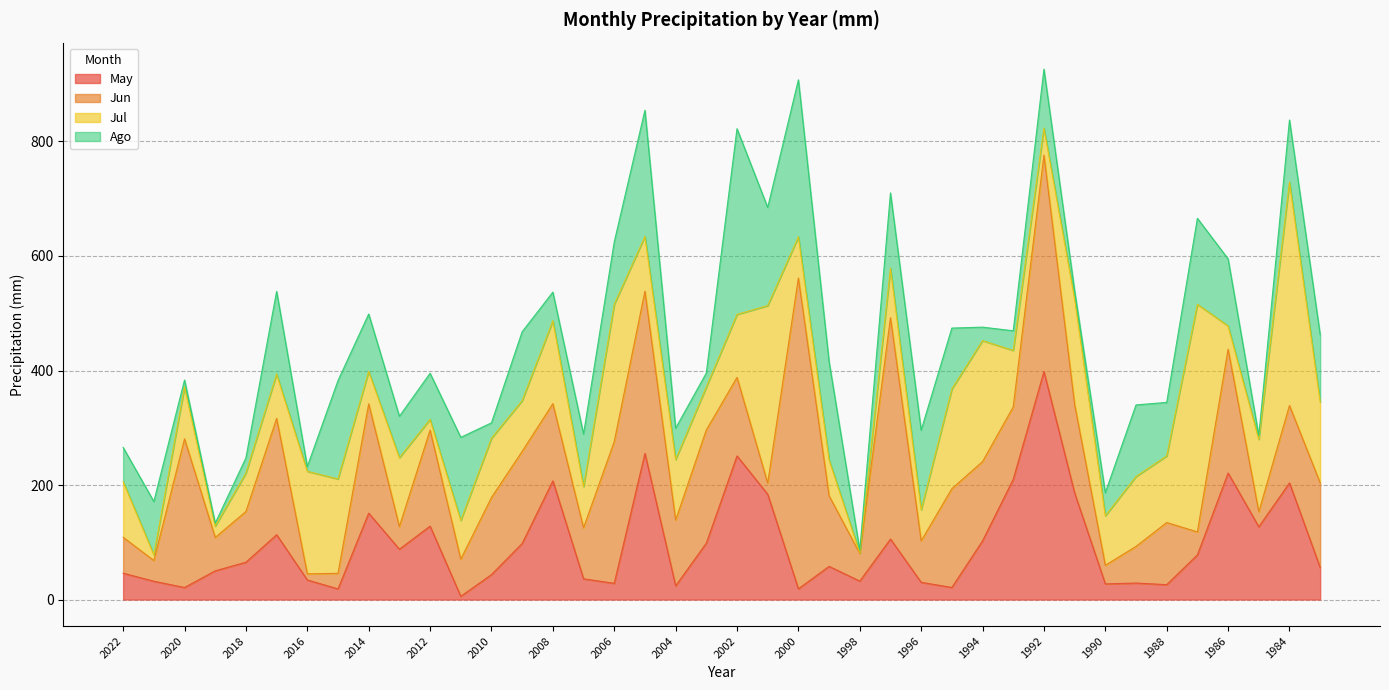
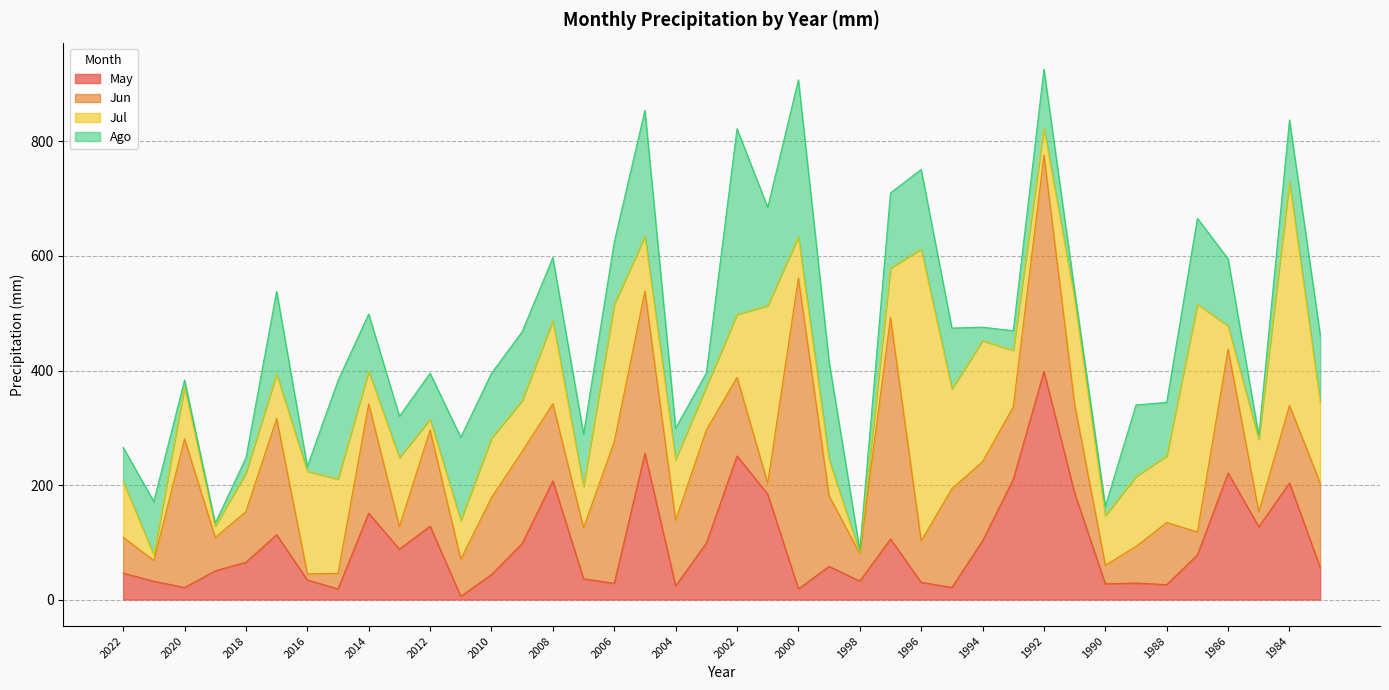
  {
    "Jul": {
      "2022": 100,
      "2020": 90,
      "2018": 70,
      "2016": 180,
      "2014": 60,
      "2012": 20,
      "2010": 100,
      "2008": 140,
      "2006": 240,
      "2004": 110,
      "2002": 110,
      "2000": 70,
-     "1996": 50,
+     "1996": 510,
      "1994": 210,
      "1992": 50,
      "1990": 90,
      "1988": 120,
      "1986": 40,
      "1984": 390
    },
    "Ago": {
      "2022": 60,
      "2020": 10,
      "2018": 30,
      "2016": 10,
      "2014": 100,
      "2012": 80,
-     "2010": 30,
-     "2008": 50,
+     "2010": 110,
+     "2008": 110,
      "2006": 110,
      "2004": 50,
      "2002": 320,
      "2000": 270,
      "1998": 0,
      "1996": 140,
      "1994": 20,
      "1992": 100,
-     "1990": 40,
+     "1990": 20,
      "1988": 90,
      "1986": 120,
      "1984": 110
    }
  }
